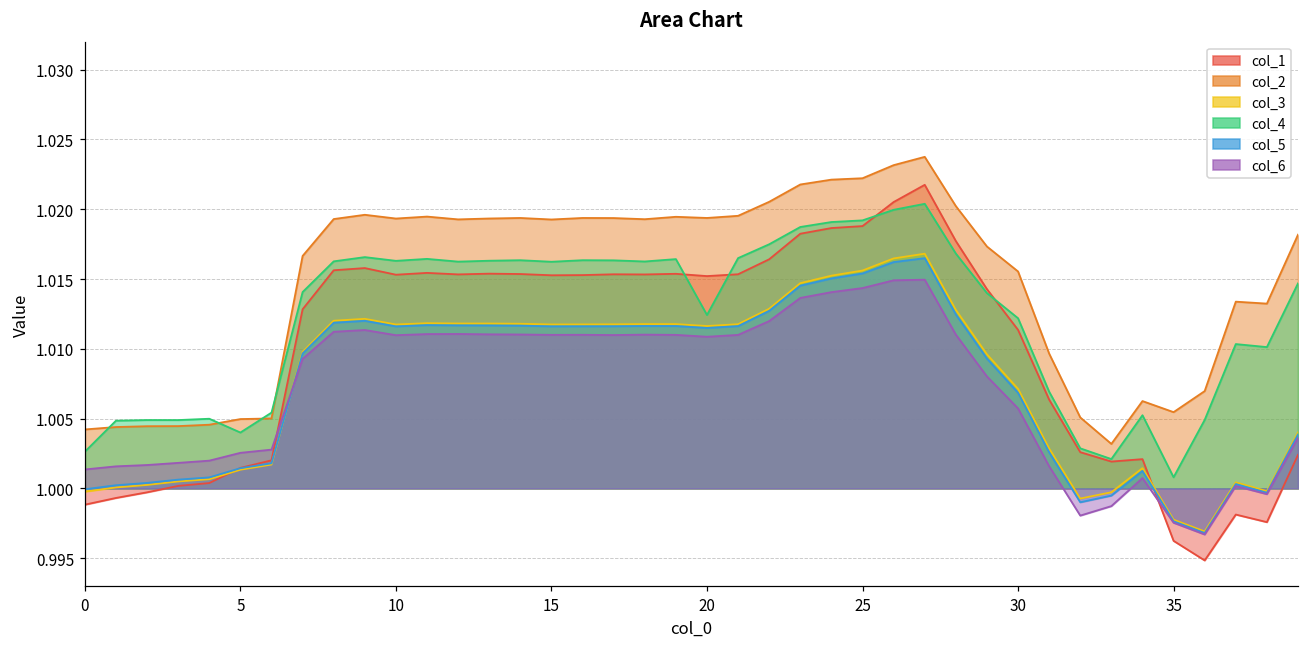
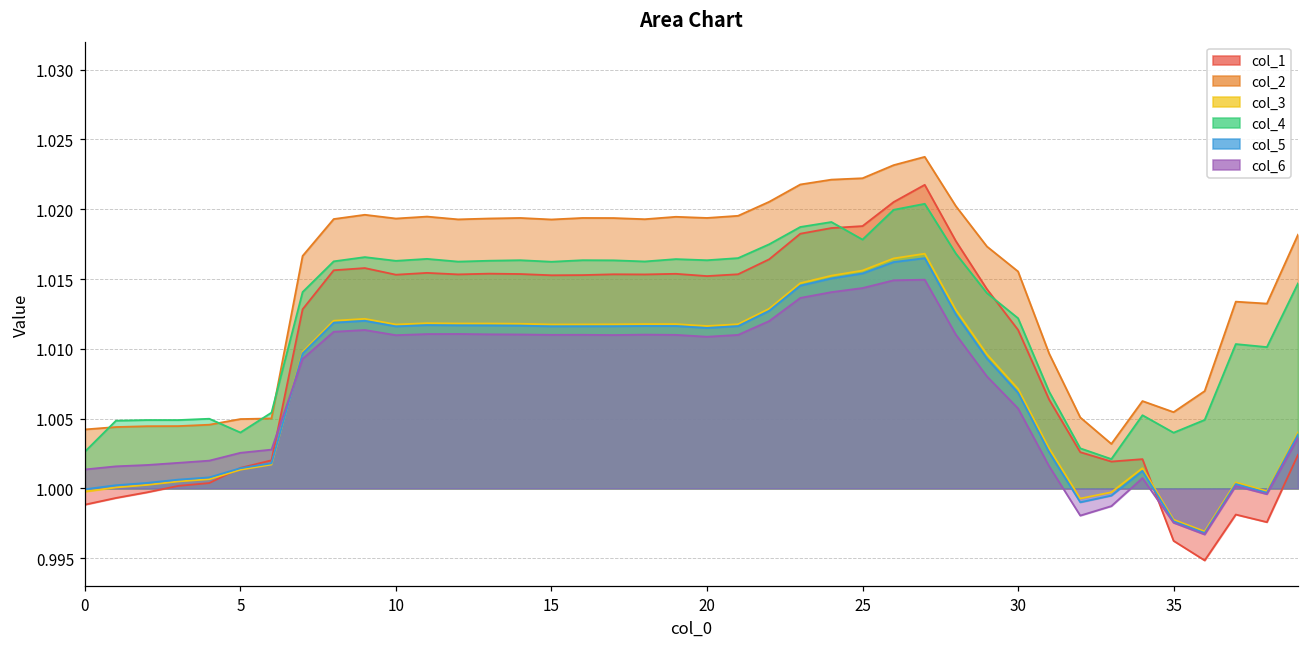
  {
    "col_4": {
      "0": 1.0026,
      "5": 1.0040,
      "10": 1.0163,
      "15": 1.0162,
-     "20": 1.0124,
-     "25": 1.0192,
+     "20": 1.0163,
+     "25": 1.0178,
      "30": 1.0122,
-     "35": 1.0008
+     "35": 1.0040
    }
  }
